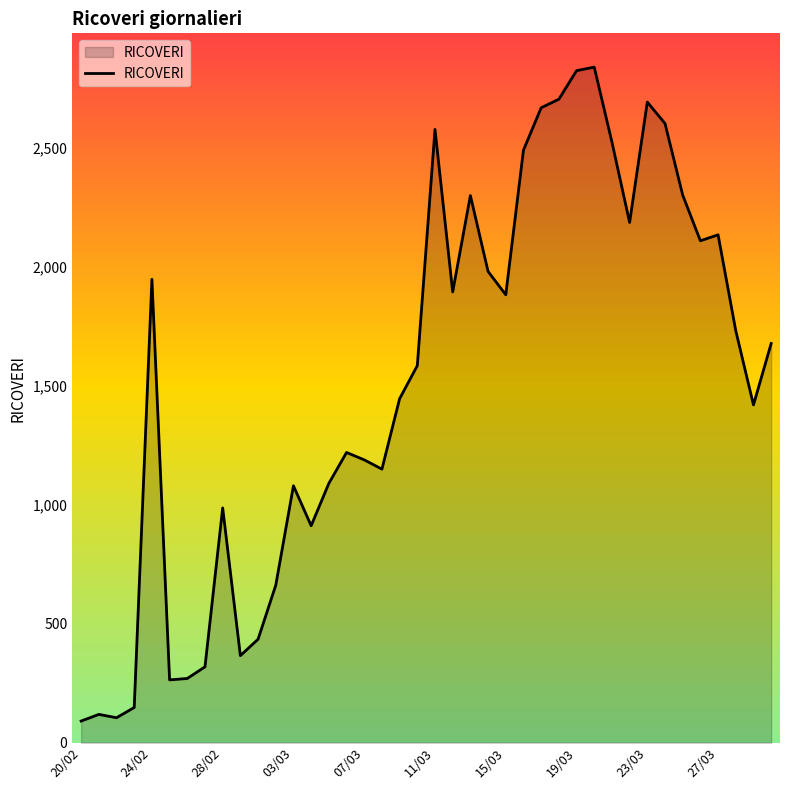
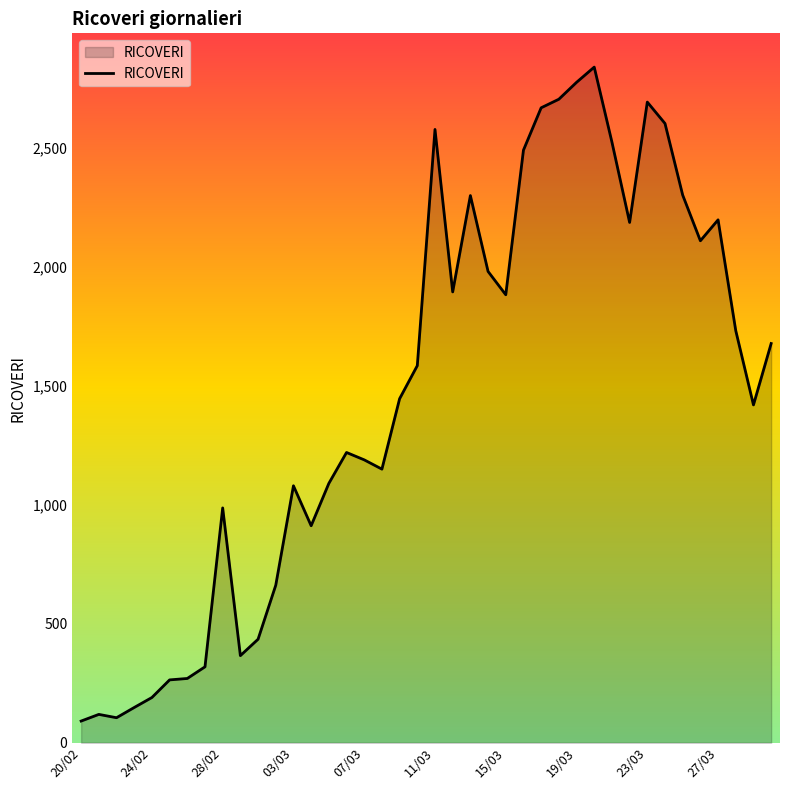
  {
    "20/02": "90",
-   "24/02": "1,950",
+   "24/02": "190",
    "28/02": "990",
    "03/03": "1,080",
    "07/03": "1,190",
    "11/03": "2,580",
    "15/03": "1,880",
-   "19/03": "2,830",
+   "19/03": "2,780",
    "23/03": "2,690",
-   "27/03": "2,140"
+   "27/03": "2,200"
  }
